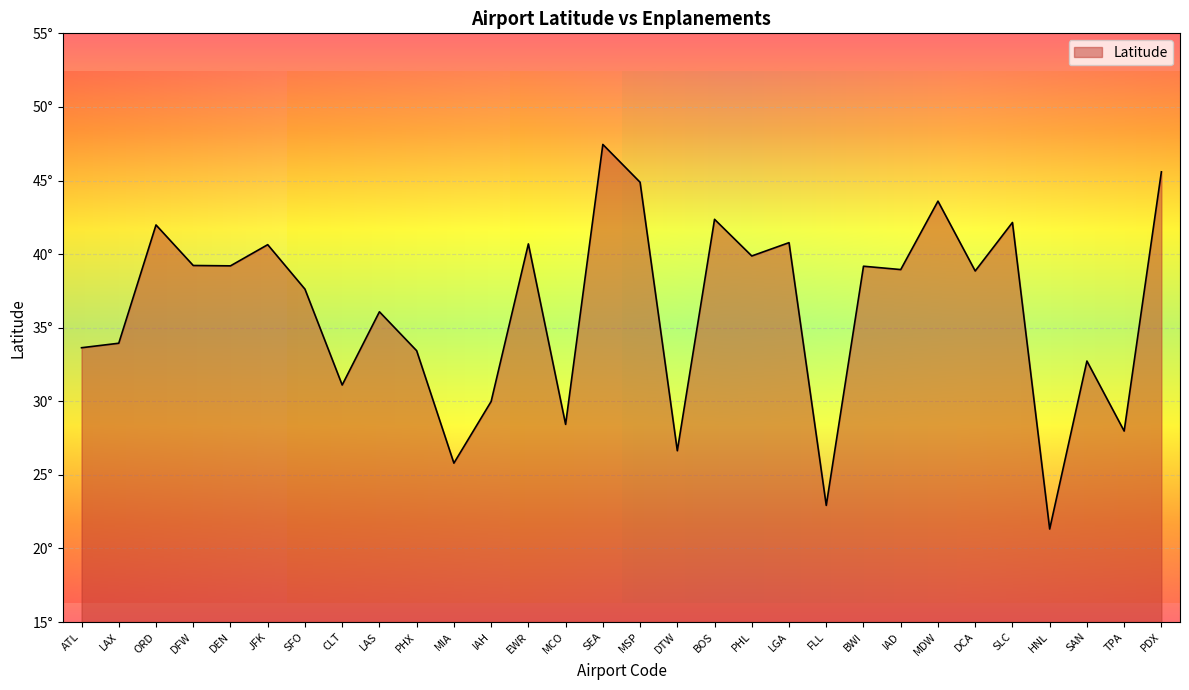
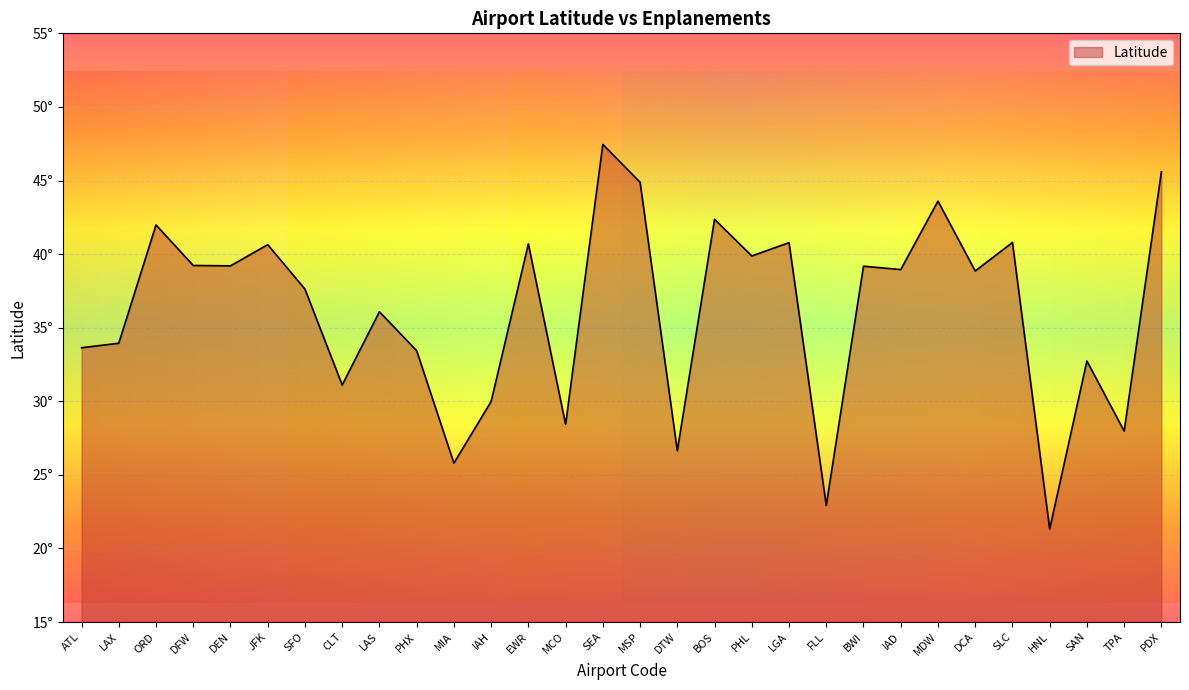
  {
    "ATL": "33.6°",
    "LAX": "33.9°",
    "ORD": "42.0°",
    "DFW": "39.2°",
    "DEN": "39.2°",
    "JFK": "40.6°",
    "SFO": "37.6°",
    "CLT": "31.1°",
    "LAS": "36.1°",
    "PHX": "33.4°",
    "MIA": "25.8°",
    "IAH": "30.0°",
    "EWR": "40.7°",
    "MCO": "28.4°",
    "SEA": "47.4°",
    "MSP": "44.9°",
    "DTW": "26.6°",
    "BOS": "42.4°",
    "PHL": "39.9°",
    "LGA": "40.8°",
    "FLL": "22.9°",
    "BWI": "39.2°",
    "IAD": "38.9°",
    "MDW": "43.6°",
    "DCA": "38.9°",
-   "SLC": "42.1°",
+   "SLC": "40.8°",
    "HNL": "21.3°",
    "SAN": "32.7°",
    "TPA": "28.0°",
    "PDX": "45.6°"
  }
